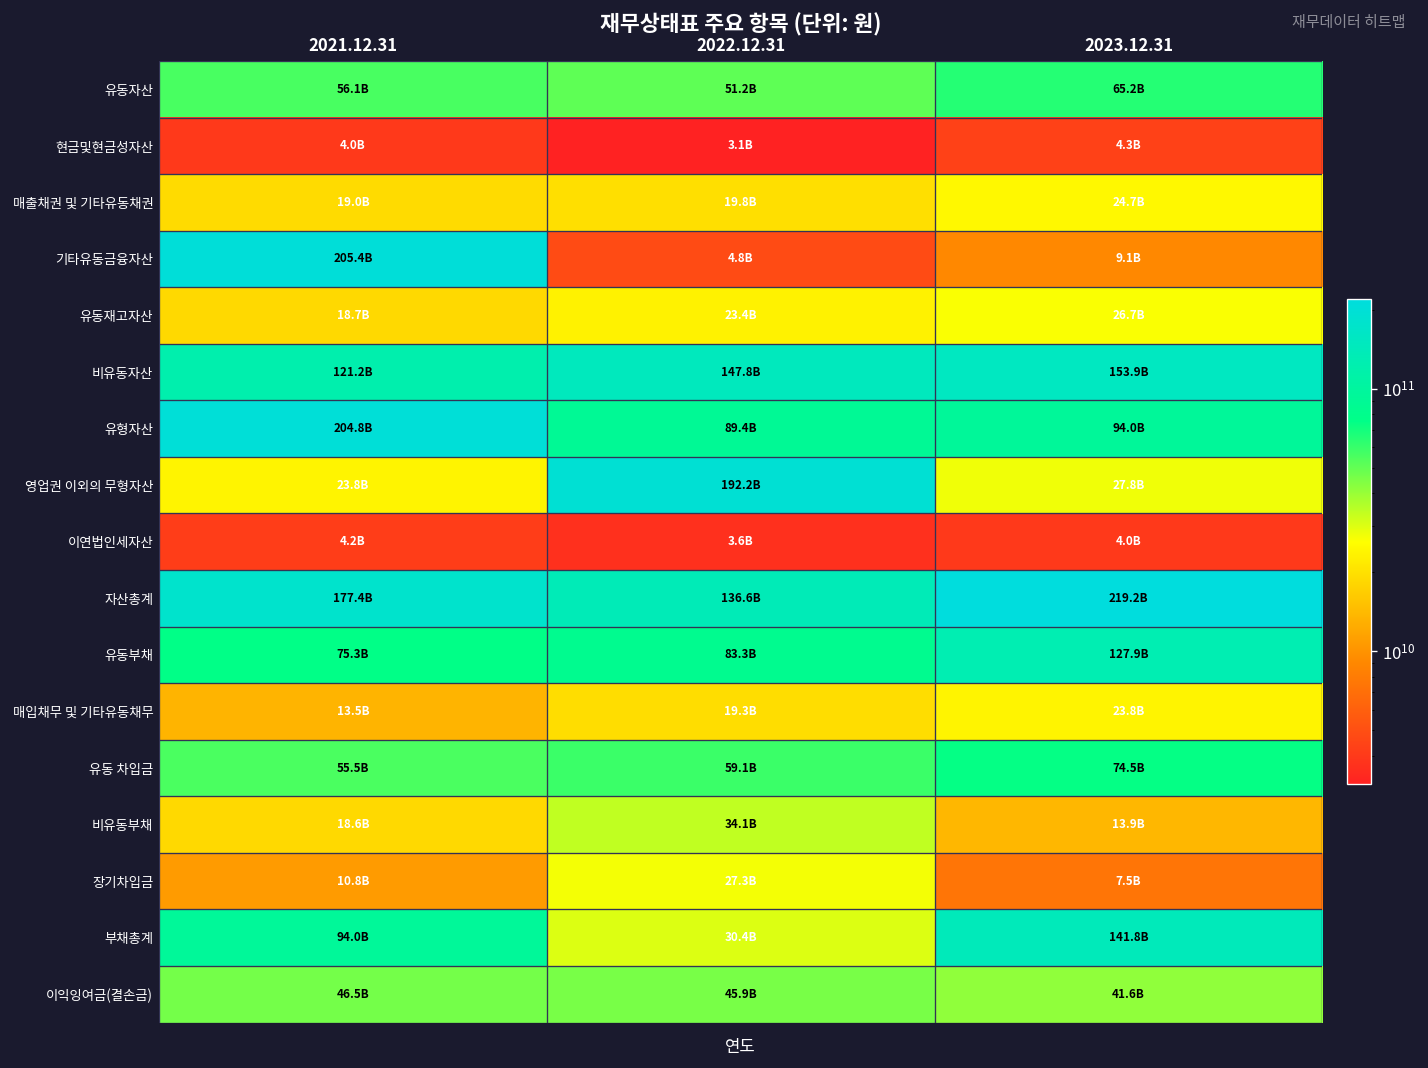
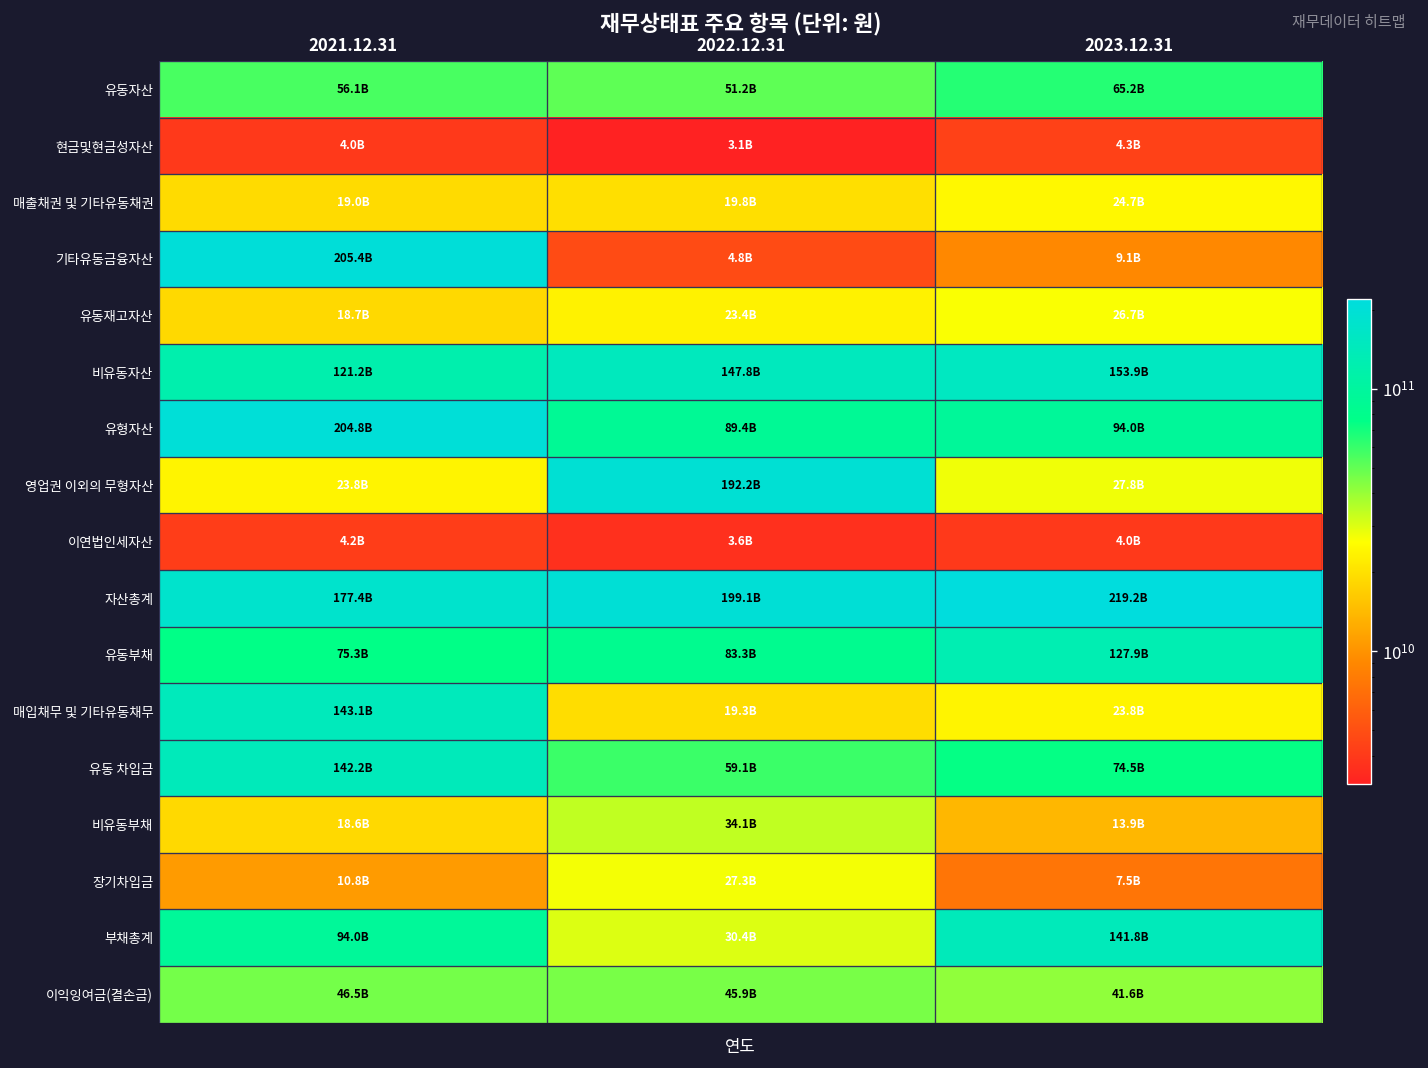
  {
    "유동자산": {
      "2021.12.31": "56.1B",
      "2022.12.31": "51.2B",
      "2023.12.31": "65.2B"
    },
    "현금및현금성자산": {
      "2021.12.31": "4.0B",
      "2022.12.31": "3.1B",
      "2023.12.31": "4.3B"
    },
    "매출채권 및 기타유동채권": {
      "2021.12.31": "19.0B",
      "2022.12.31": "19.8B",
      "2023.12.31": "24.7B"
    },
    "기타유동금융자산": {
      "2021.12.31": "205.4B",
      "2022.12.31": "4.8B",
      "2023.12.31": "9.1B"
    },
    "유동재고자산": {
      "2021.12.31": "18.7B",
      "2022.12.31": "23.4B",
      "2023.12.31": "26.7B"
    },
    "비유동자산": {
      "2021.12.31": "121.2B",
      "2022.12.31": "147.8B",
      "2023.12.31": "153.9B"
    },
    "유형자산": {
      "2021.12.31": "204.8B",
      "2022.12.31": "89.4B",
      "2023.12.31": "94.0B"
    },
    "영업권 이외의 무형자산": {
      "2021.12.31": "23.8B",
      "2022.12.31": "192.2B",
      "2023.12.31": "27.8B"
    },
    "이연법인세자산": {
      "2021.12.31": "4.2B",
      "2022.12.31": "3.6B",
      "2023.12.31": "4.0B"
    },
    "자산총계": {
      "2021.12.31": "177.4B",
-     "2022.12.31": "136.6B",
+     "2022.12.31": "199.1B",
      "2023.12.31": "219.2B"
    },
    "유동부채": {
      "2021.12.31": "75.3B",
      "2022.12.31": "83.3B",
      "2023.12.31": "127.9B"
    },
    "매입채무 및 기타유동채무": {
-     "2021.12.31": "13.5B",
+     "2021.12.31": "143.1B",
      "2022.12.31": "19.3B",
      "2023.12.31": "23.8B"
    },
    "유동 차입금": {
-     "2021.12.31": "55.5B",
+     "2021.12.31": "142.2B",
      "2022.12.31": "59.1B",
      "2023.12.31": "74.5B"
    },
    "비유동부채": {
      "2021.12.31": "18.6B",
      "2022.12.31": "34.1B",
      "2023.12.31": "13.9B"
    },
    "장기차입금": {
      "2021.12.31": "10.8B",
      "2022.12.31": "27.3B",
      "2023.12.31": "7.5B"
    },
    "부채총계": {
      "2021.12.31": "94.0B",
      "2022.12.31": "30.4B",
      "2023.12.31": "141.8B"
    },
    "이익잉여금(결손금)": {
      "2021.12.31": "46.5B",
      "2022.12.31": "45.9B",
      "2023.12.31": "41.6B"
    }
  }
